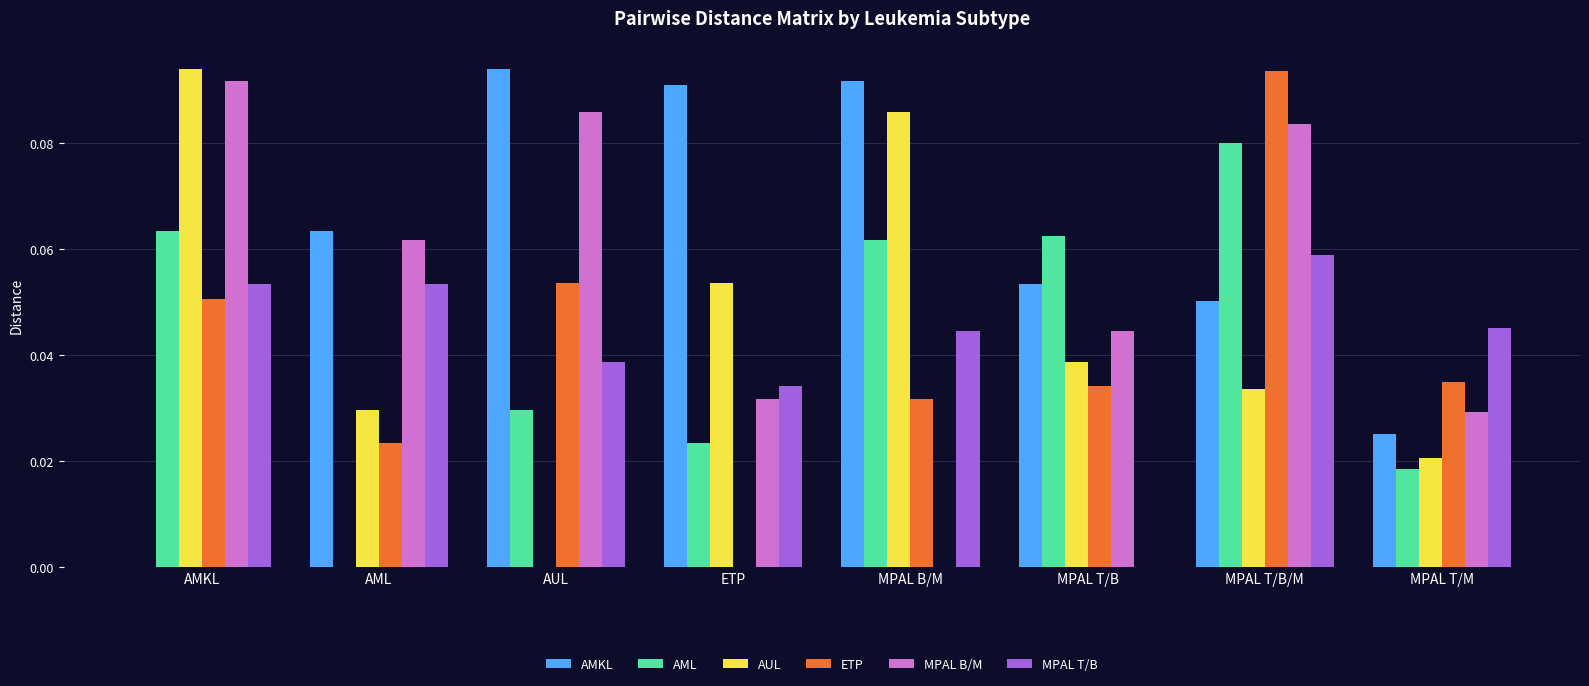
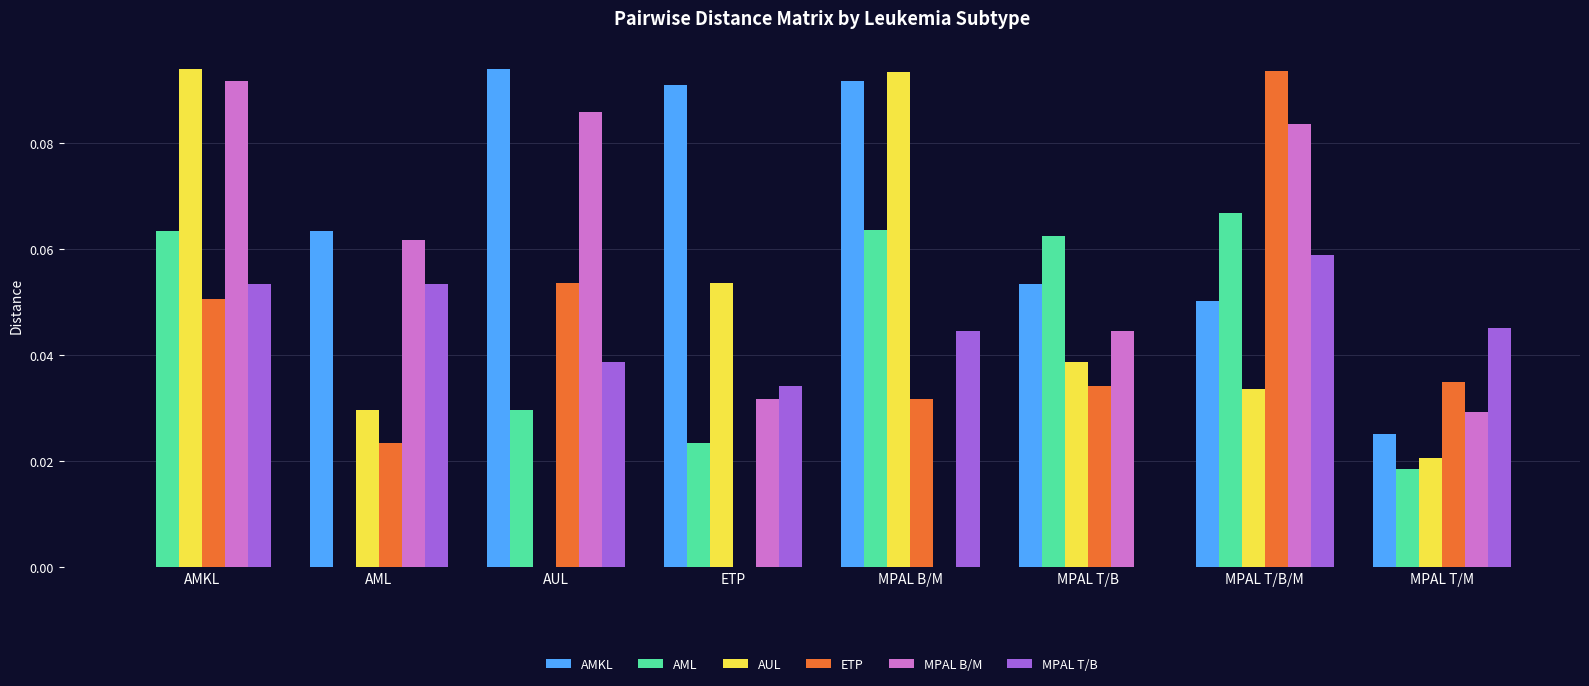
  {
    "AMKL": {
      "AMKL": 0.000,
      "AML": 0.063,
      "AUL": 0.094,
      "ETP": 0.091,
      "MPAL B/M": 0.092,
      "MPAL T/B": 0.053,
      "MPAL T/B/M": 0.050,
      "MPAL T/M": 0.025
    },
    "AML": {
      "AMKL": 0.063,
      "AML": 0.000,
      "AUL": 0.030,
      "ETP": 0.023,
-     "MPAL B/M": 0.062,
+     "MPAL B/M": 0.064,
      "MPAL T/B": 0.063,
-     "MPAL T/B/M": 0.080,
+     "MPAL T/B/M": 0.067,
      "MPAL T/M": 0.019
    },
    "AUL": {
      "AMKL": 0.094,
      "AML": 0.030,
      "AUL": 0.000,
      "ETP": 0.054,
-     "MPAL B/M": 0.086,
+     "MPAL B/M": 0.093,
      "MPAL T/B": 0.039,
      "MPAL T/B/M": 0.034,
      "MPAL T/M": 0.021
    },
    "ETP": {
      "AMKL": 0.051,
      "AML": 0.023,
      "AUL": 0.054,
      "ETP": 0.000,
      "MPAL B/M": 0.032,
      "MPAL T/B": 0.034,
      "MPAL T/B/M": 0.094,
      "MPAL T/M": 0.035
    }
  }
